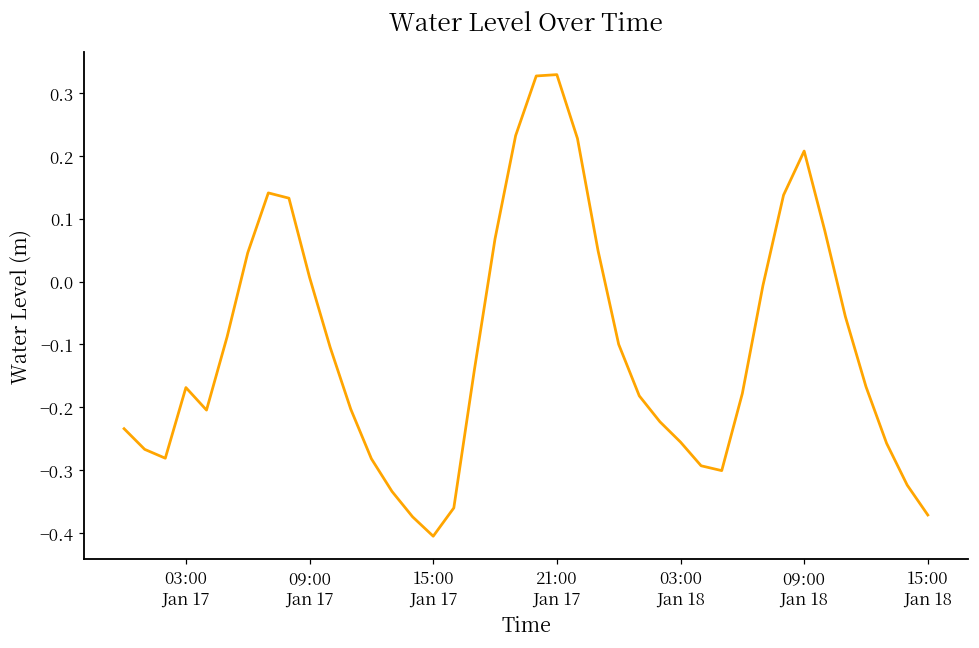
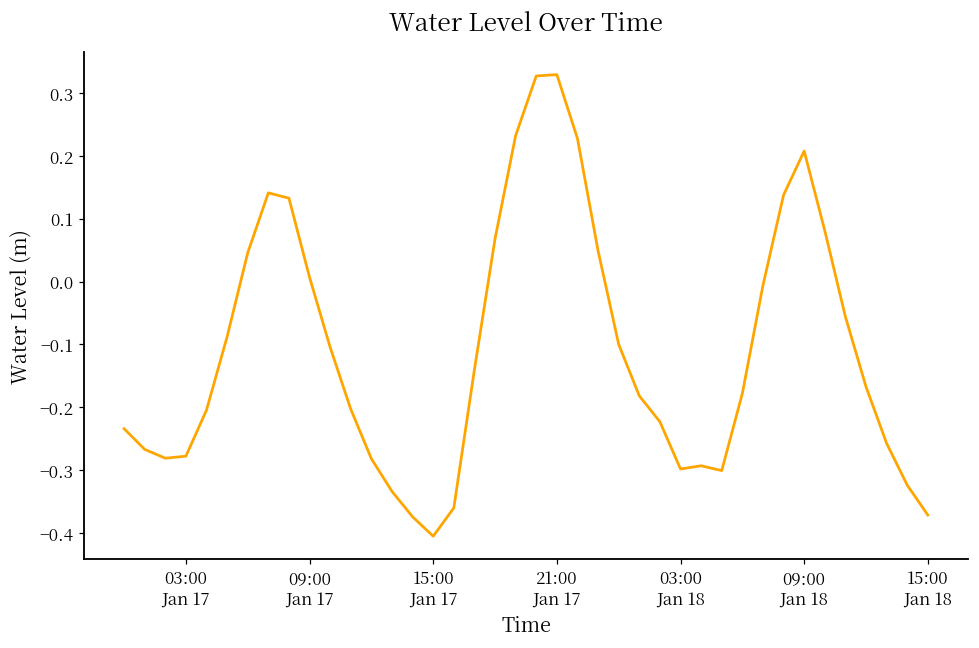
  {
-   "03:00 Jan 17": -0.17,
+   "03:00 Jan 17": -0.28,
    "09:00 Jan 17": 0.01,
    "15:00 Jan 17": -0.41,
    "21:00 Jan 17": 0.33,
-   "03:00 Jan 18": -0.26,
+   "03:00 Jan 18": -0.30,
    "09:00 Jan 18": 0.21,
    "15:00 Jan 18": -0.37
  }
